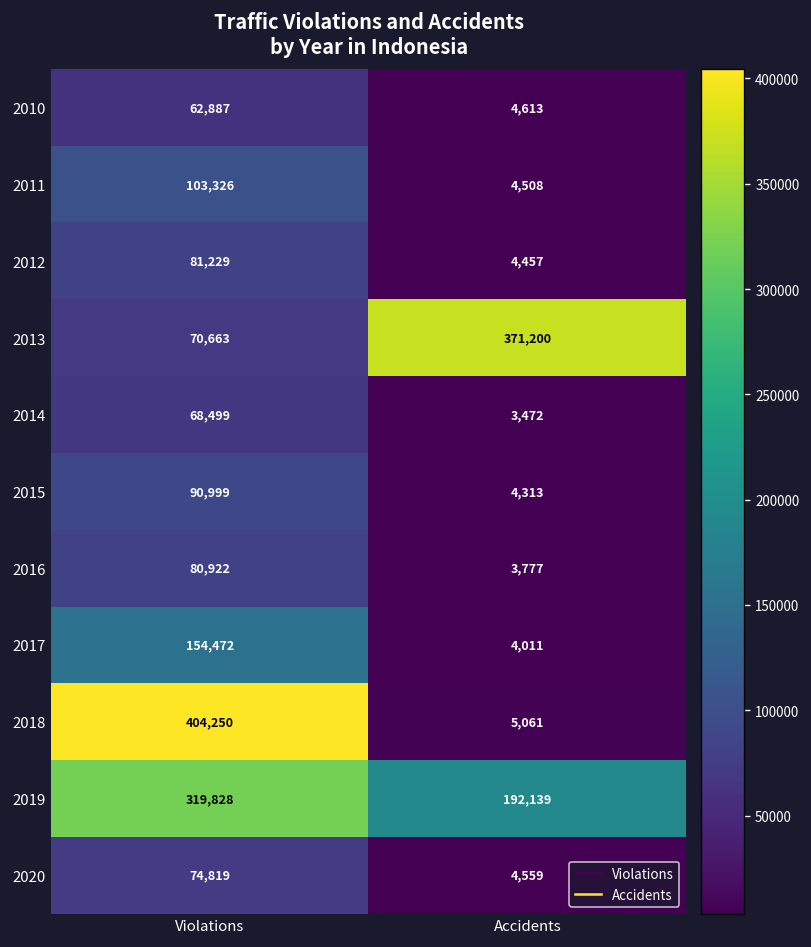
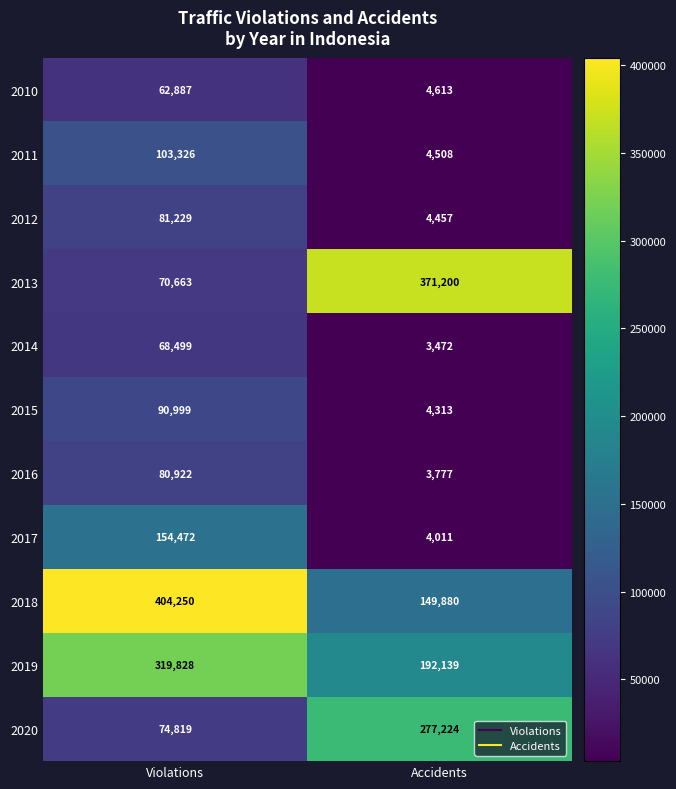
  {
    "2010": {
      "Violations": "62,887",
      "Accidents": "4,613"
    },
    "2011": {
      "Violations": "103,326",
      "Accidents": "4,508"
    },
    "2012": {
      "Violations": "81,229",
      "Accidents": "4,457"
    },
    "2013": {
      "Violations": "70,663",
      "Accidents": "371,200"
    },
    "2014": {
      "Violations": "68,499",
      "Accidents": "3,472"
    },
    "2015": {
      "Violations": "90,999",
      "Accidents": "4,313"
    },
    "2016": {
      "Violations": "80,922",
      "Accidents": "3,777"
    },
    "2017": {
      "Violations": "154,472",
      "Accidents": "4,011"
    },
    "2018": {
      "Violations": "404,250",
-     "Accidents": "5,061"
+     "Accidents": "149,880"
    },
    "2019": {
      "Violations": "319,828",
      "Accidents": "192,139"
    },
    "2020": {
      "Violations": "74,819",
-     "Accidents": "4,559"
+     "Accidents": "277,224"
    }
  }
